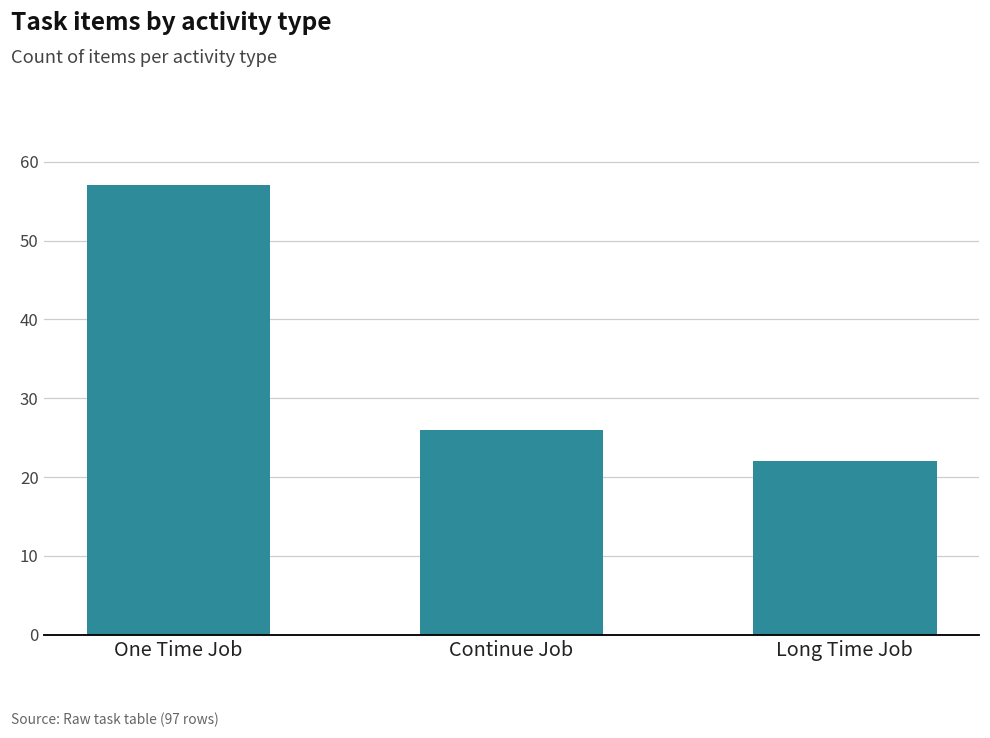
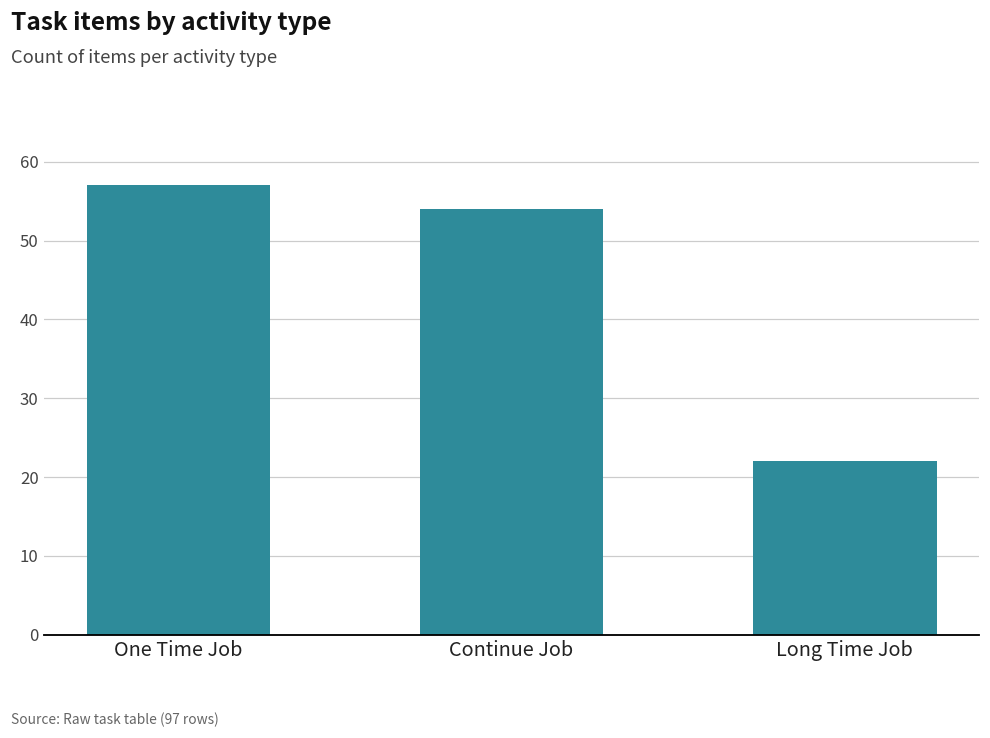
  {
    "One Time Job": 57,
-   "Continue Job": 26,
+   "Continue Job": 54,
    "Long Time Job": 22
  }
